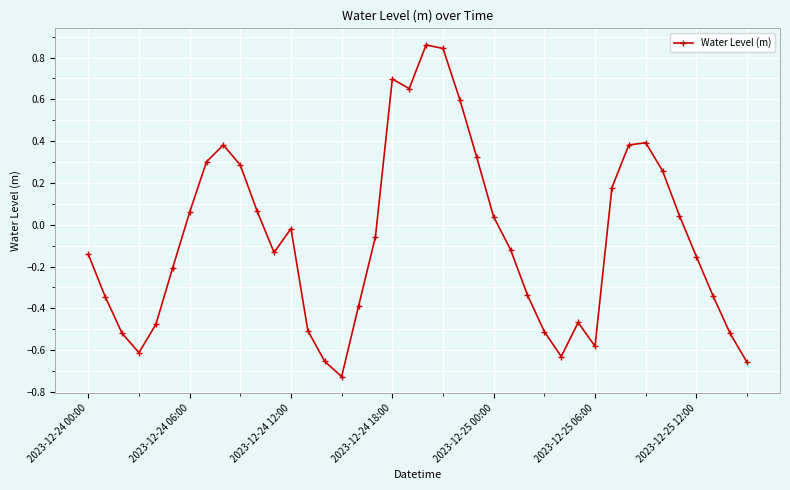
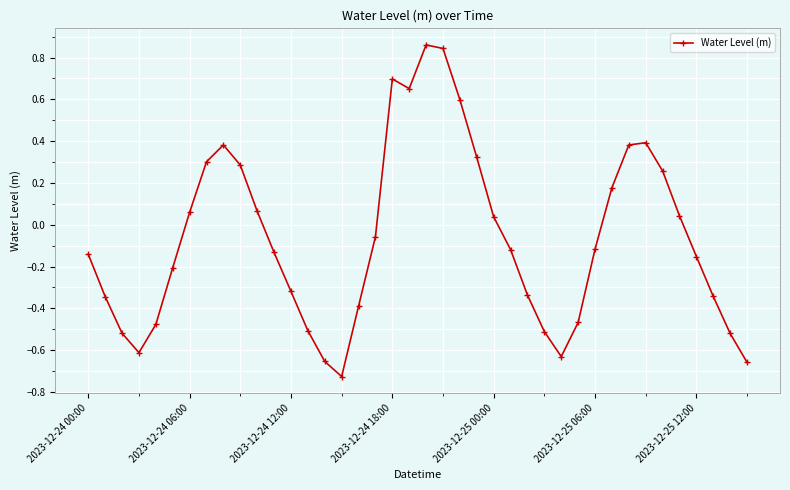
  {
    "2023-12-24 00:00": -0.14,
    "2023-12-24 06:00": 0.06,
-   "2023-12-24 12:00": -0.02,
+   "2023-12-24 12:00": -0.32,
    "2023-12-24 18:00": 0.70,
    "2023-12-25 00:00": 0.04,
-   "2023-12-25 06:00": -0.58,
+   "2023-12-25 06:00": -0.12,
    "2023-12-25 12:00": -0.15
  }
